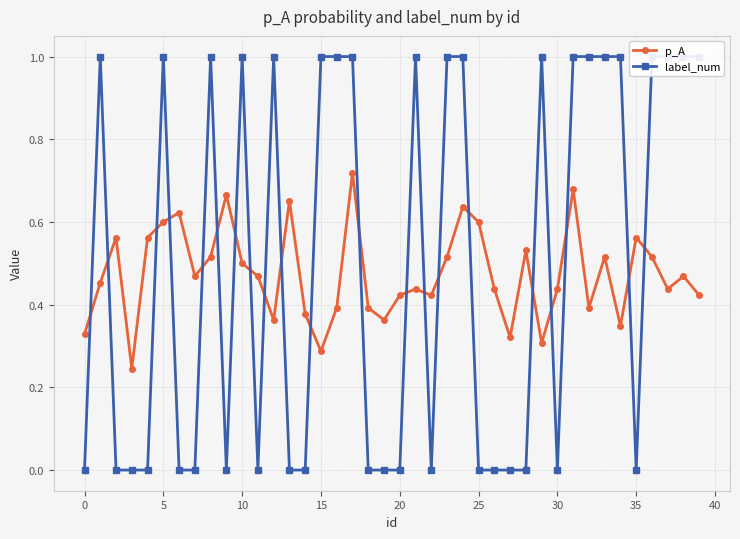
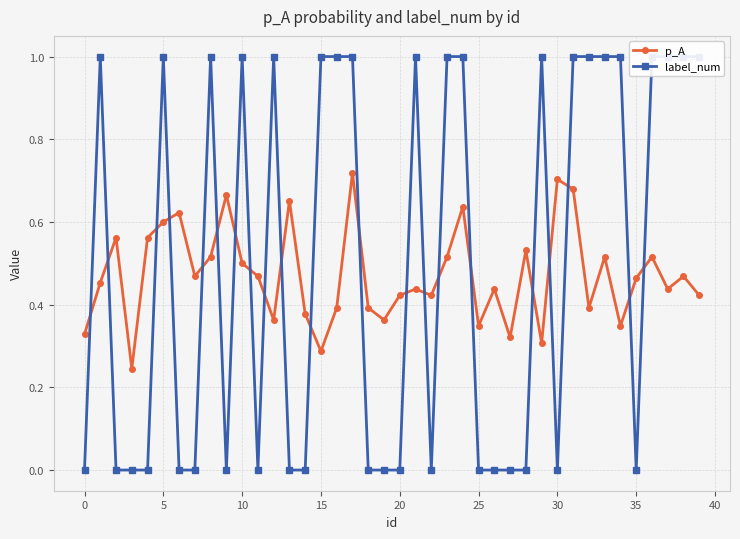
  {
    "p_A": {
      "0": 0.33,
      "5": 0.60,
      "10": 0.50,
      "15": 0.29,
      "20": 0.42,
-     "25": 0.60,
-     "30": 0.44,
-     "35": 0.56
+     "25": 0.35,
+     "30": 0.70,
+     "35": 0.46
    },
    "label_num": {
      "0": 0.00,
      "5": 1.00,
      "10": 1.00,
      "15": 1.00,
      "20": 0.00,
      "25": 0.00,
      "30": 0.00,
      "35": 0.00
    }
  }
